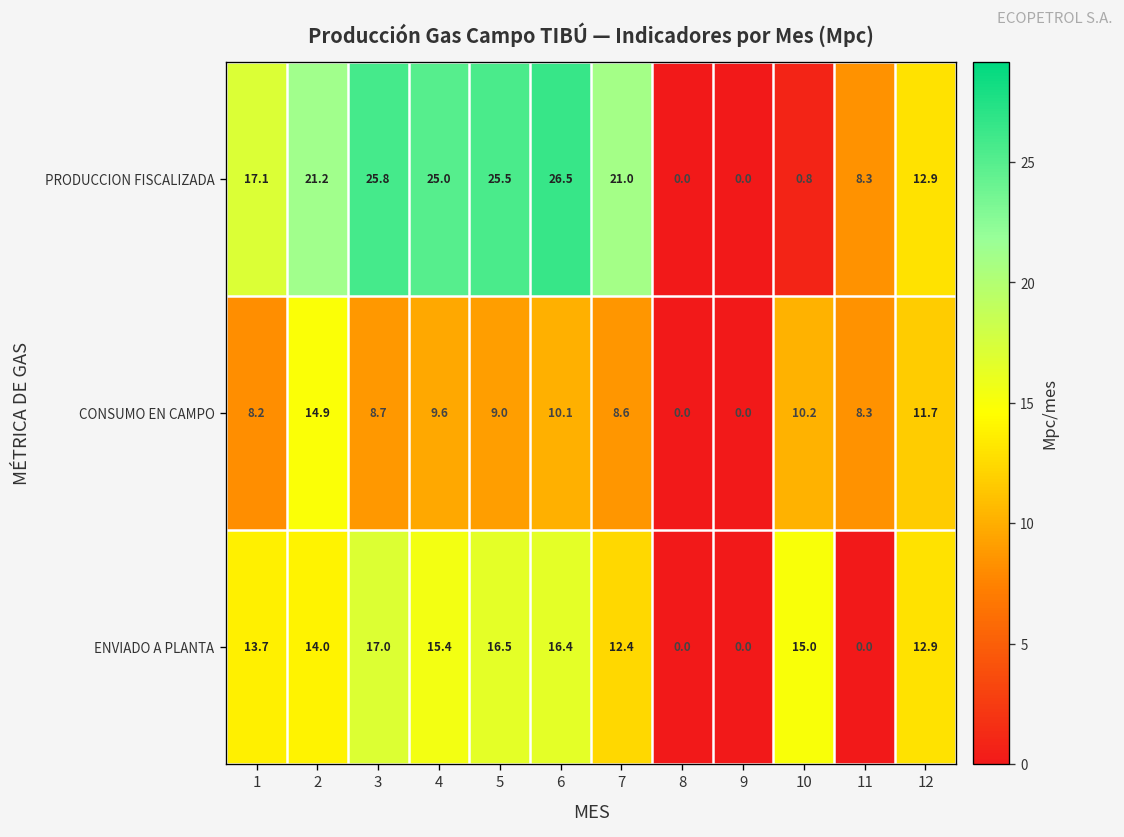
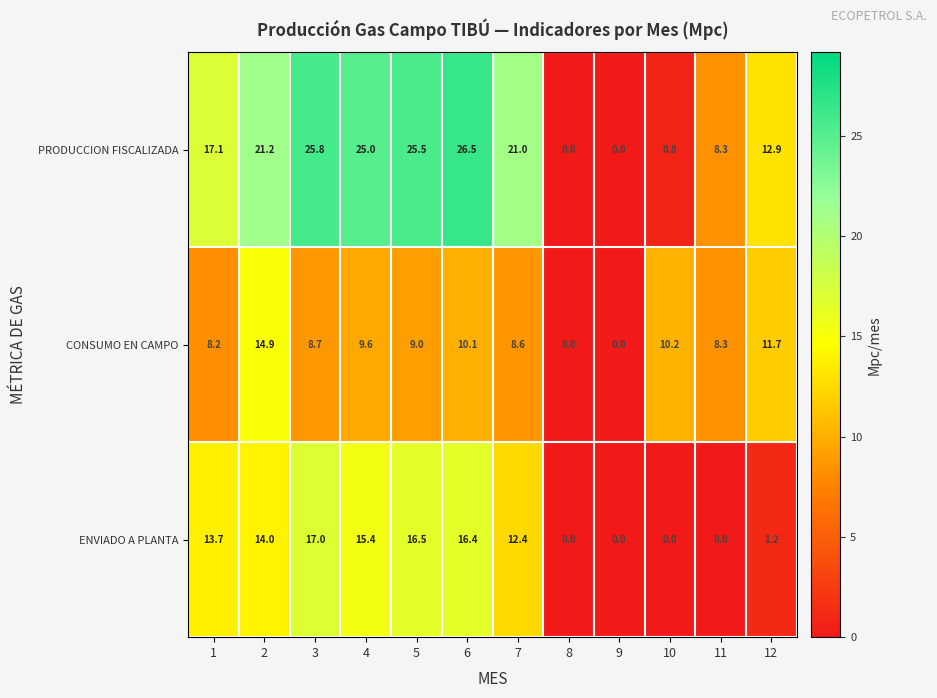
  {
    "PRODUCCION FISCALIZADA": {
      "1": 17.1,
      "2": 21.2,
      "3": 25.8,
      "4": 25.0,
      "5": 25.5,
      "6": 26.5,
      "7": 21.0,
      "8": 0.0,
      "9": 0.0,
      "10": 0.8,
      "11": 8.3,
      "12": 12.9
    },
    "CONSUMO EN CAMPO": {
      "1": 8.2,
      "2": 14.9,
      "3": 8.7,
      "4": 9.6,
      "5": 9.0,
      "6": 10.1,
      "7": 8.6,
      "8": 0.0,
      "9": 0.0,
      "10": 10.2,
      "11": 8.3,
      "12": 11.7
    },
    "ENVIADO A PLANTA": {
      "1": 13.7,
      "2": 14.0,
      "3": 17.0,
      "4": 15.4,
      "5": 16.5,
      "6": 16.4,
      "7": 12.4,
      "8": 0.0,
      "9": 0.0,
-     "10": 15.0,
+     "10": 0.0,
      "11": 0.0,
-     "12": 12.9
+     "12": 1.2
    }
  }
